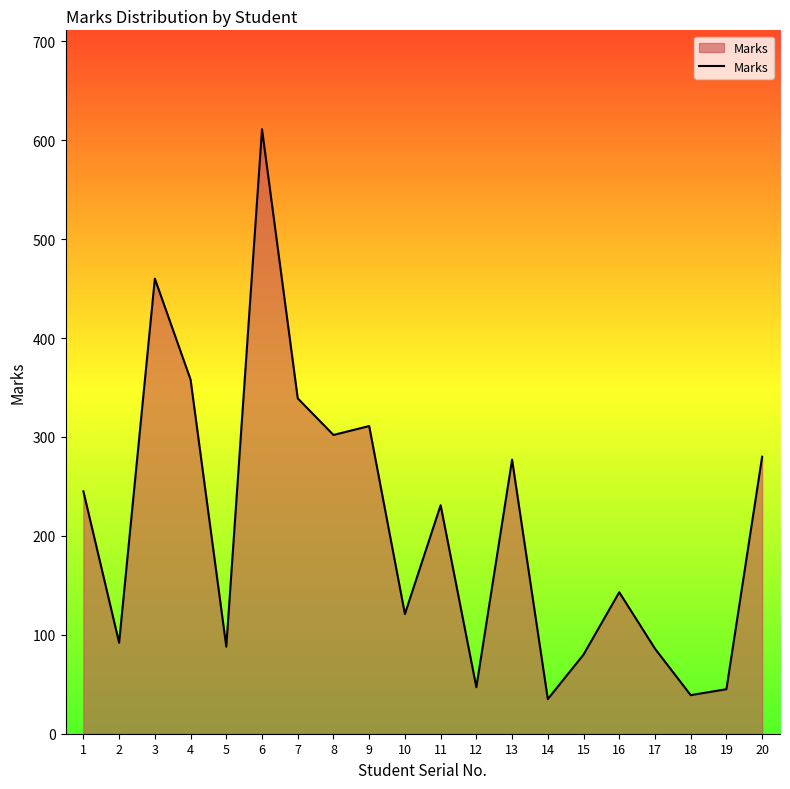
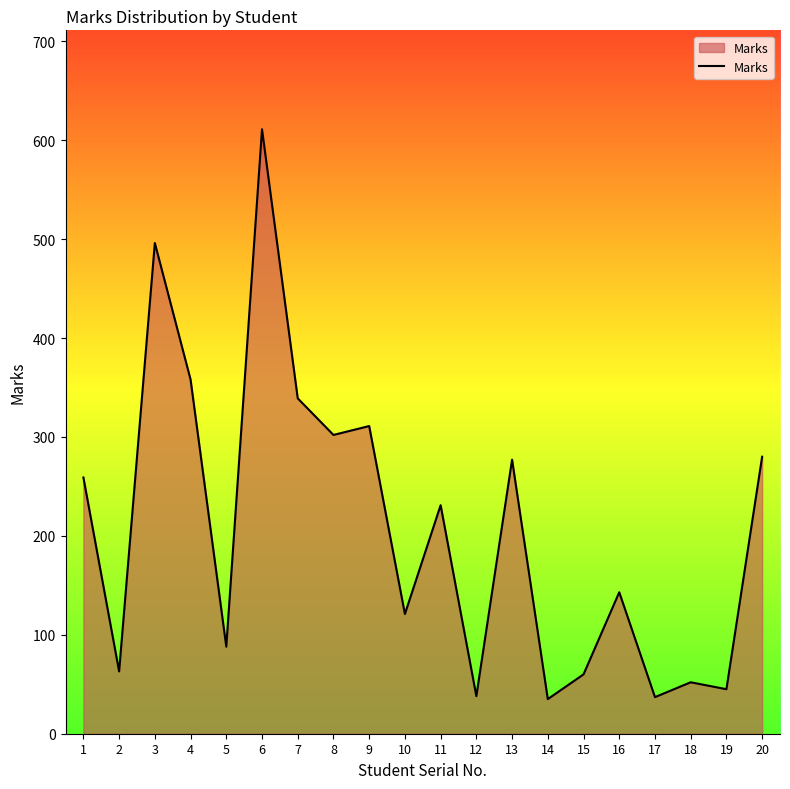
  {
-   "1": 250,
-   "2": 90,
-   "3": 460,
+   "1": 260,
+   "2": 60,
+   "3": 500,
    "4": 360,
    "5": 90,
    "6": 610,
    "7": 340,
    "8": 300,
    "9": 310,
    "10": 120,
    "11": 230,
-   "12": 50,
+   "12": 40,
    "13": 280,
    "14": 40,
-   "15": 80,
+   "15": 60,
    "16": 140,
-   "17": 90,
-   "18": 40,
+   "17": 40,
+   "18": 50,
    "19": 50,
    "20": 280
  }
